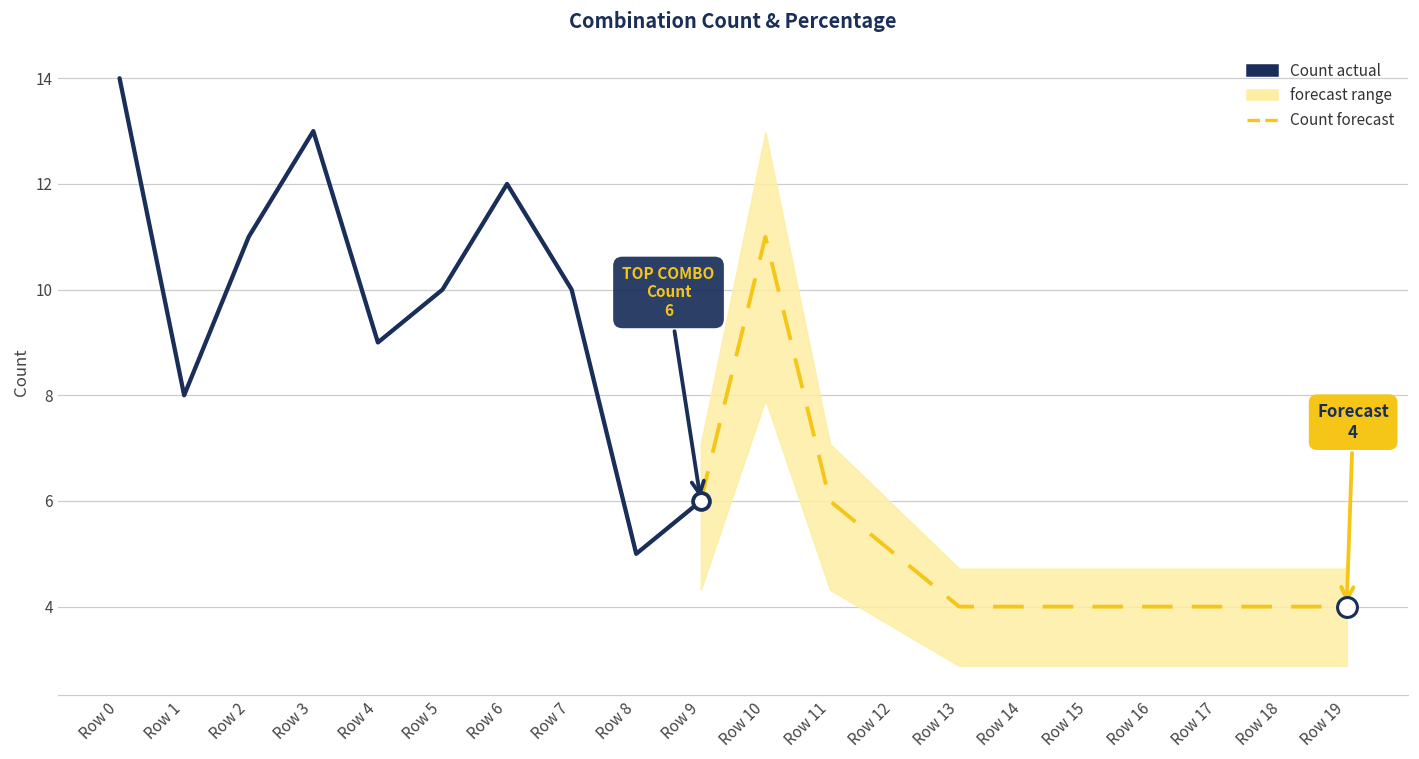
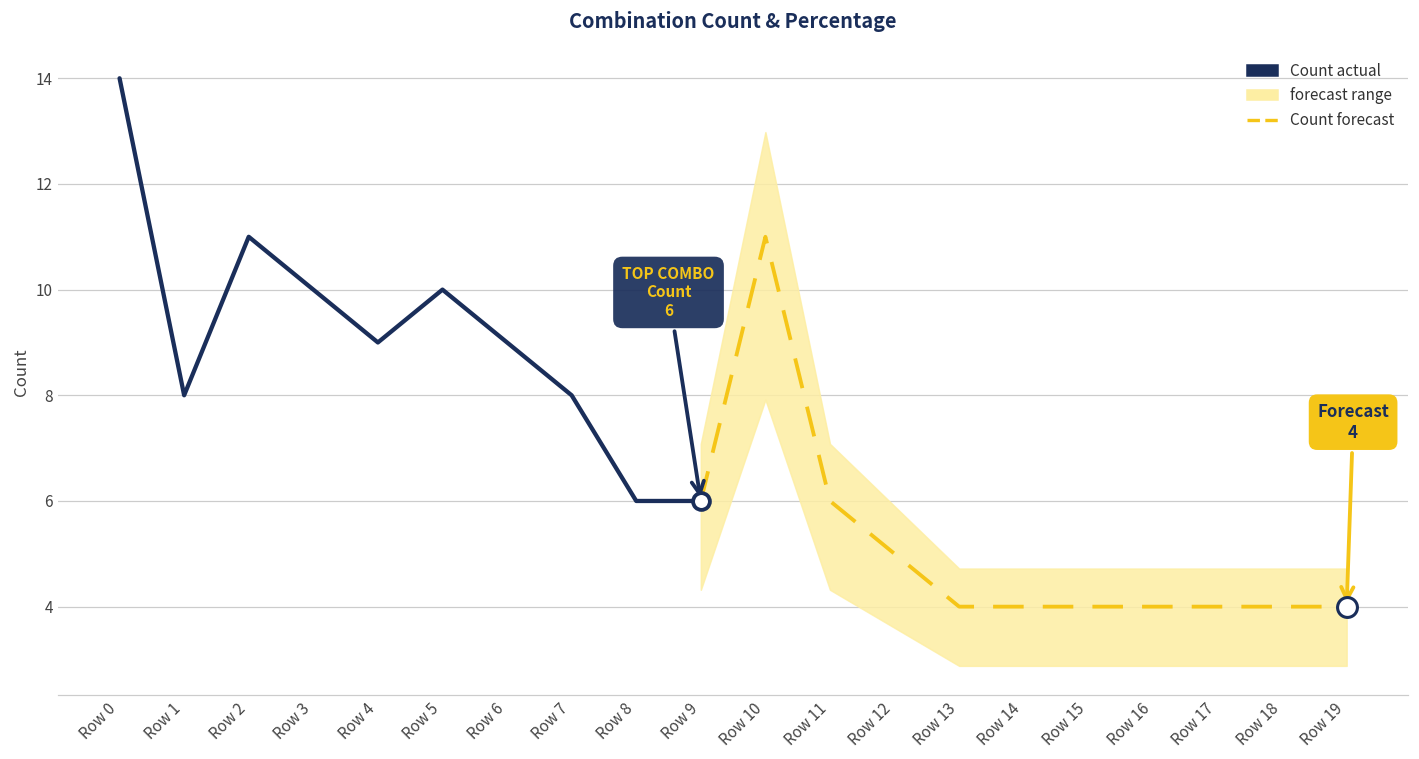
  {
    "Count actual": {
      "Row 0": 14,
      "Row 1": 8,
      "Row 2": 11,
-     "Row 3": 13,
+     "Row 3": 10,
      "Row 4": 9,
      "Row 5": 10,
-     "Row 6": 12,
-     "Row 7": 10,
-     "Row 8": 5
+     "Row 6": 9,
+     "Row 7": 8,
+     "Row 8": 6
    },
    "Count forecast": {
      "Row 10": 11,
      "Row 11": 6,
      "Row 12": 5,
      "Row 13": 4,
      "Row 14": 4,
      "Row 15": 4,
      "Row 16": 4,
      "Row 17": 4,
      "Row 18": 4
    }
  }
